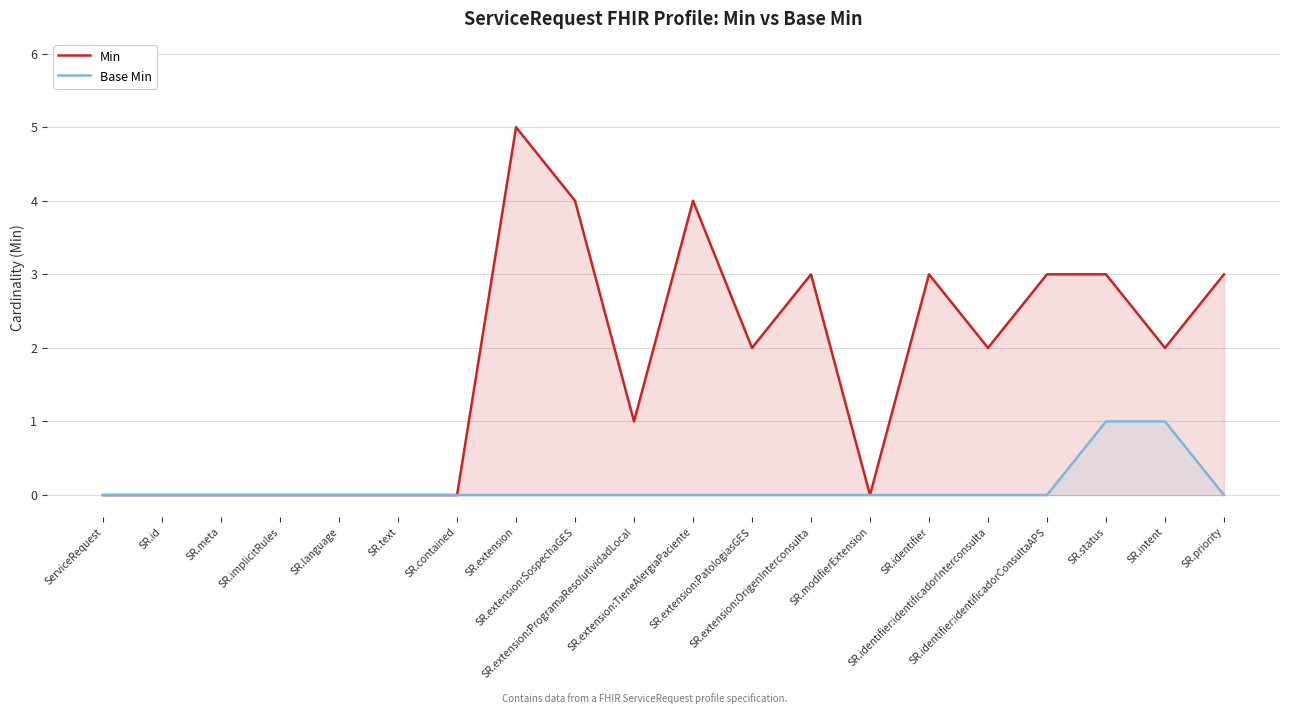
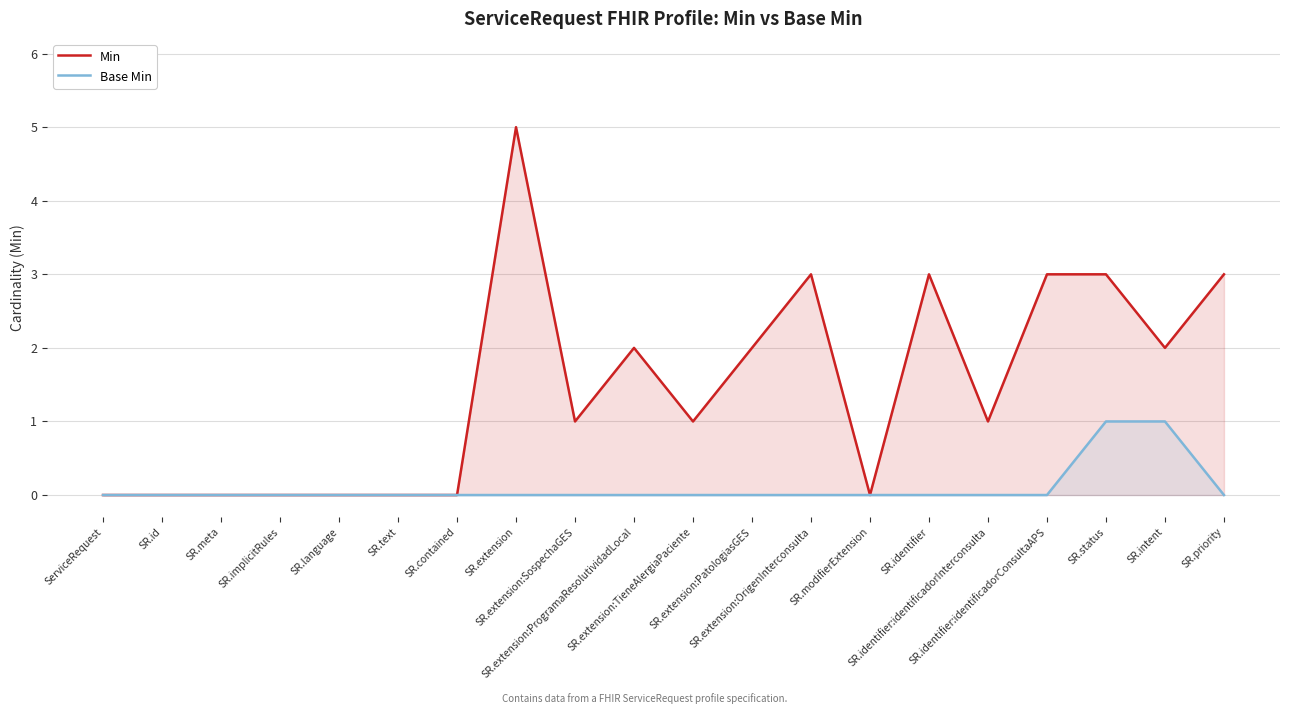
  {
    "Min": {
      "SR.extension": 5,
-     "SR.extension:SospechaGES": 4,
-     "SR.extension:ProgramaResolutividadLocal": 1,
-     "SR.extension:TieneAlergiaPaciente": 4,
+     "SR.extension:SospechaGES": 1,
+     "SR.extension:ProgramaResolutividadLocal": 2,
+     "SR.extension:TieneAlergiaPaciente": 1,
      "SR.extension:PatologiasGES": 2,
      "SR.extension:OrigenInterconsulta": 3,
      "SR.identifier": 3,
-     "SR.identifier:identificadorInterconsulta": 2,
+     "SR.identifier:identificadorInterconsulta": 1,
      "SR.identifier:identificadorConsultaAPS": 3,
      "SR.status": 3,
      "SR.intent": 2,
      "SR.priority": 3
    },
    "Base Min": {
      "SR.extension": 0,
      "SR.extension:SospechaGES": 0,
      "SR.extension:ProgramaResolutividadLocal": 0,
      "SR.extension:TieneAlergiaPaciente": 0,
      "SR.extension:PatologiasGES": 0,
      "SR.extension:OrigenInterconsulta": 0,
      "SR.identifier": 0,
      "SR.identifier:identificadorInterconsulta": 0,
      "SR.identifier:identificadorConsultaAPS": 0,
      "SR.status": 1,
      "SR.intent": 1,
      "SR.priority": 0
    }
  }
